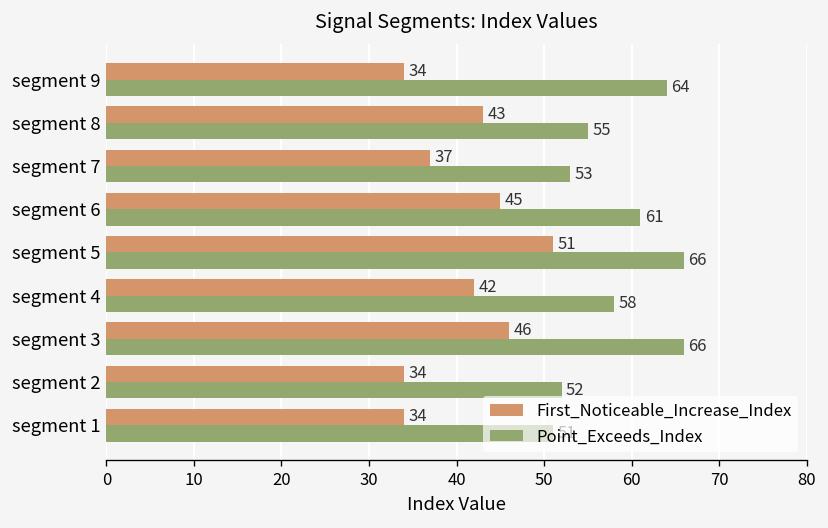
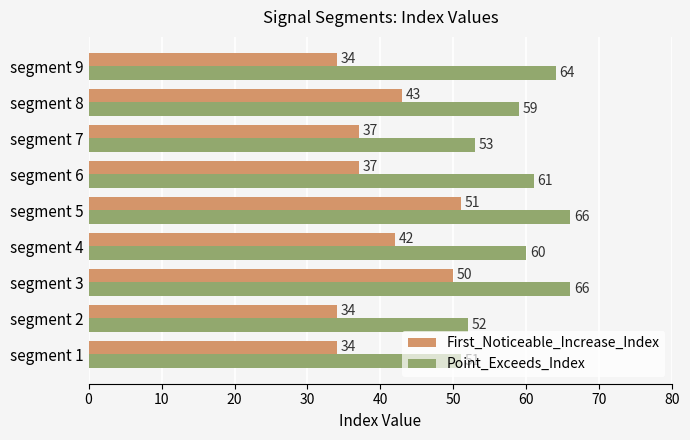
  {
    "First_Noticeable_Increase_Index": {
      "segment 9": 34,
      "segment 8": 43,
      "segment 7": 37,
-     "segment 6": 45,
+     "segment 6": 37,
      "segment 5": 51,
      "segment 4": 42,
-     "segment 3": 46,
+     "segment 3": 50,
      "segment 2": 34,
      "segment 1": 34
    },
    "Point_Exceeds_Index": {
      "segment 9": 64,
-     "segment 8": 55,
+     "segment 8": 59,
      "segment 7": 53,
      "segment 6": 61,
      "segment 5": 66,
-     "segment 4": 58,
+     "segment 4": 60,
      "segment 3": 66
    }
  }
